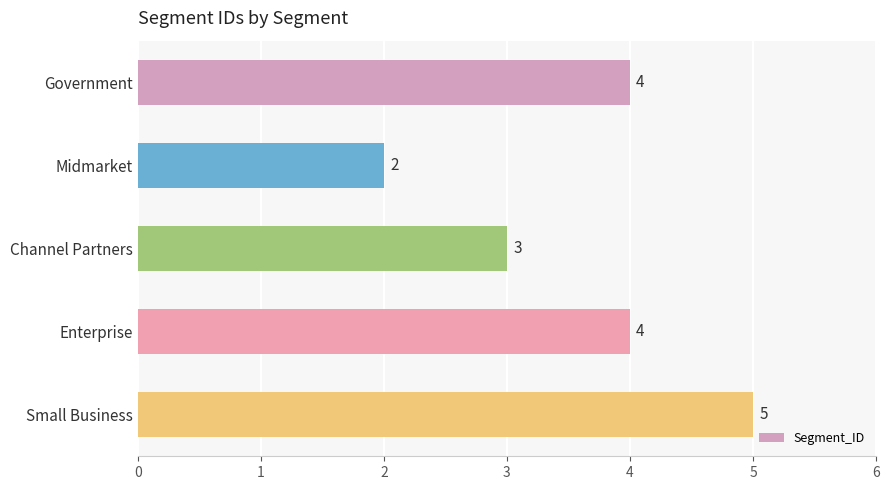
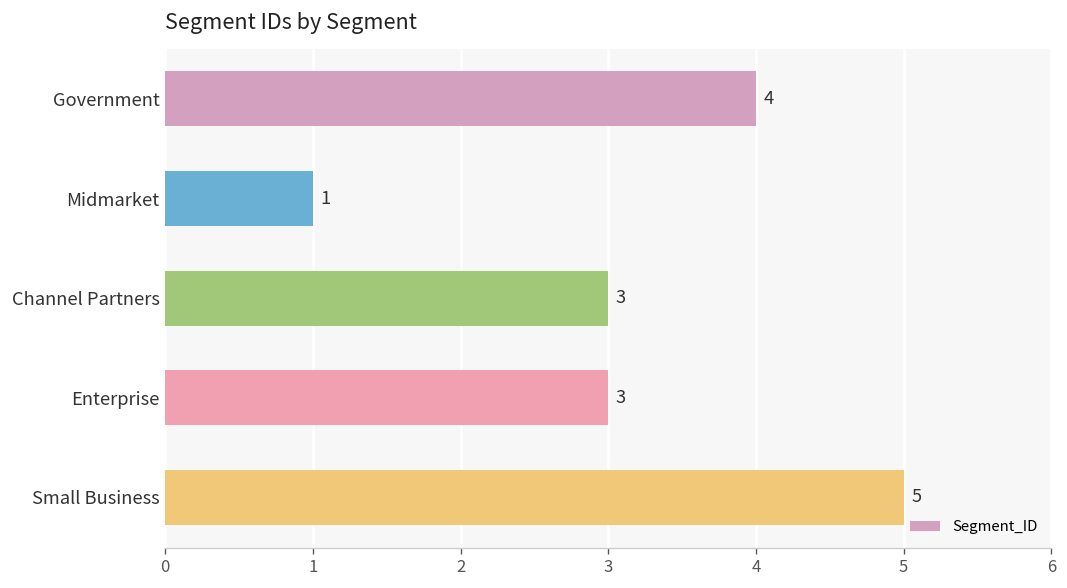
  {
    "Government": 4,
-   "Midmarket": 2,
+   "Midmarket": 1,
    "Channel Partners": 3,
-   "Enterprise": 4,
+   "Enterprise": 3,
    "Small Business": 5
  }
